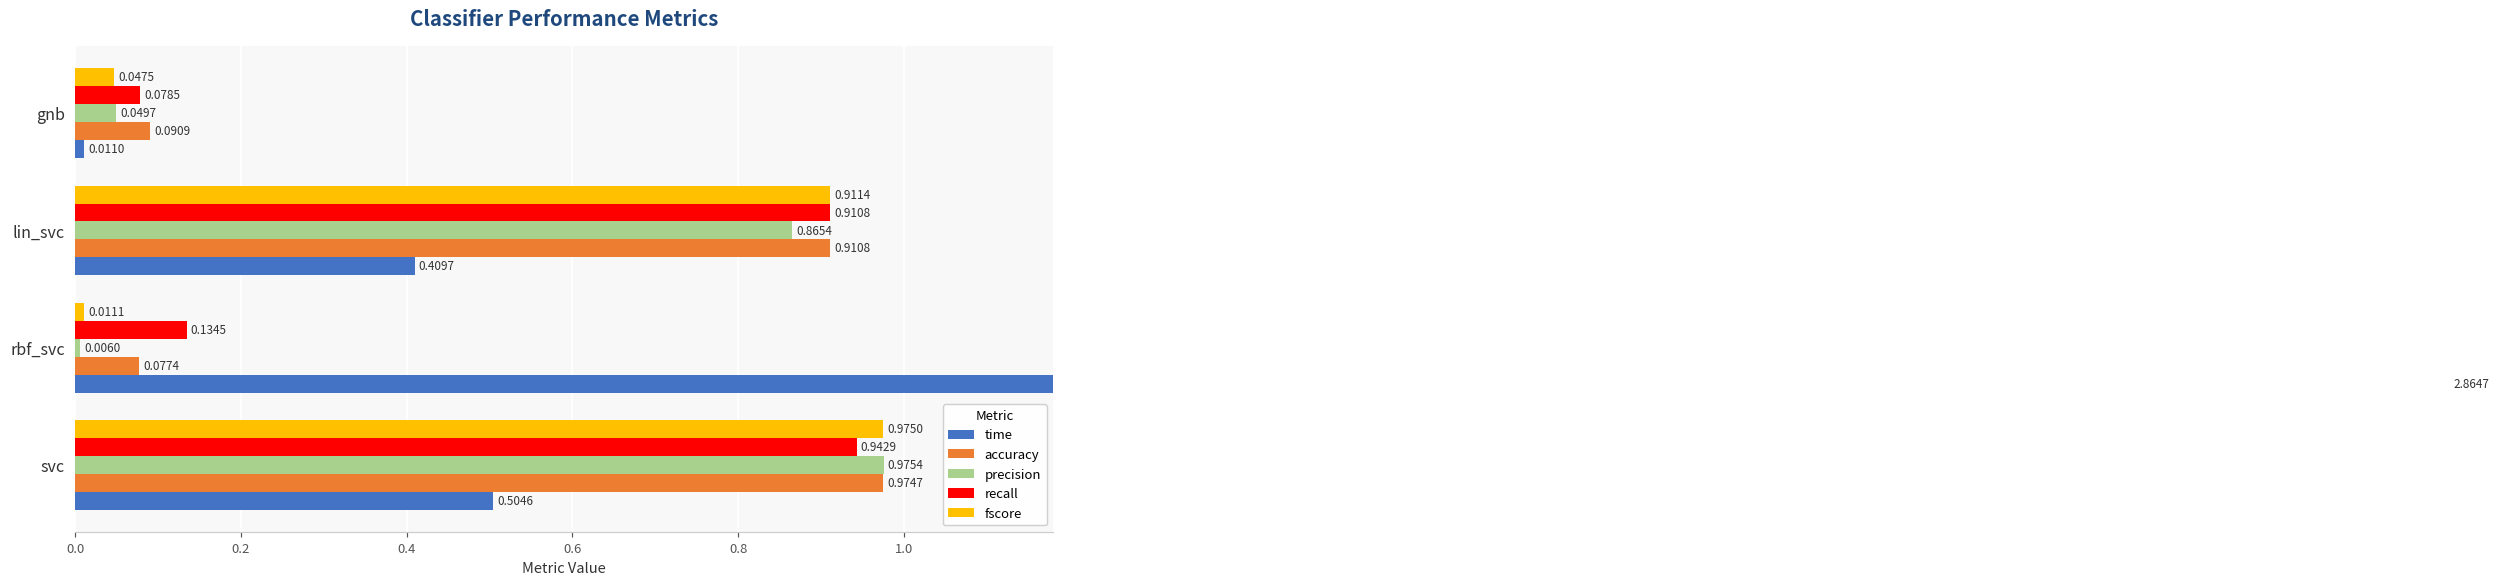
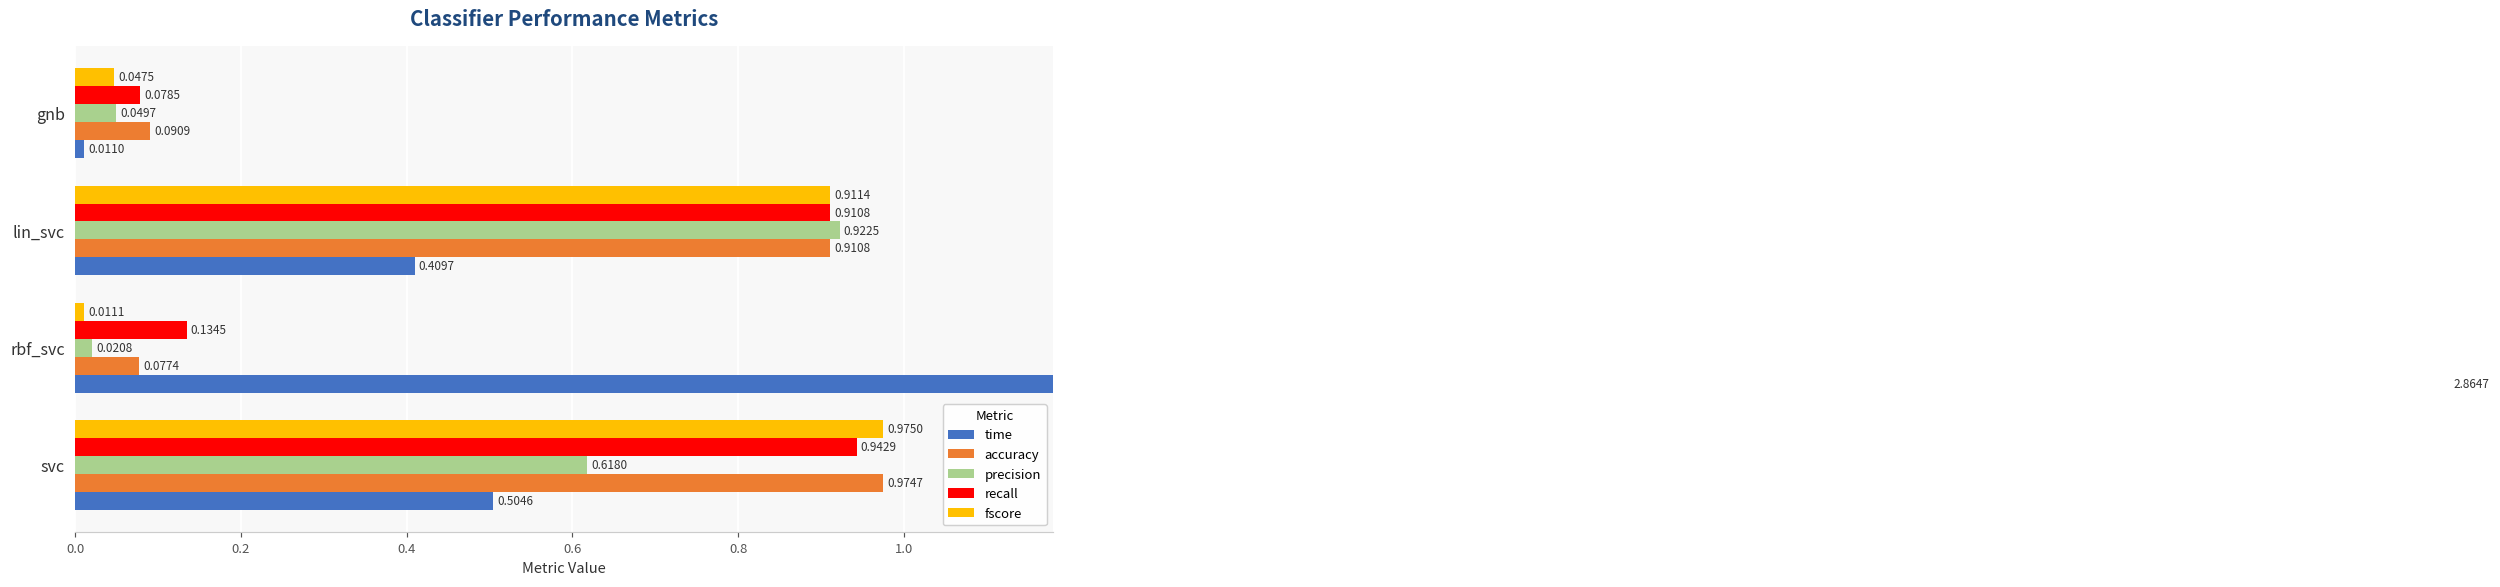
  {
    "time": {
      "gnb": 0.0110,
      "lin_svc": 0.4097,
      "svc": 0.5046
    },
    "accuracy": {
      "gnb": 0.0909,
      "lin_svc": 0.9108,
      "rbf_svc": 0.0774,
      "svc": 0.9747
    },
    "precision": {
      "gnb": 0.0497,
-     "lin_svc": 0.8654,
-     "rbf_svc": 0.0060,
-     "svc": 0.9754
+     "lin_svc": 0.9225,
+     "rbf_svc": 0.0208,
+     "svc": 0.6180
    },
    "recall": {
      "gnb": 0.0785,
      "lin_svc": 0.9108,
      "rbf_svc": 0.1345,
      "svc": 0.9429
    },
    "fscore": {
      "gnb": 0.0475,
      "lin_svc": 0.9114,
      "rbf_svc": 0.0111,
      "svc": 0.9750
    }
  }
